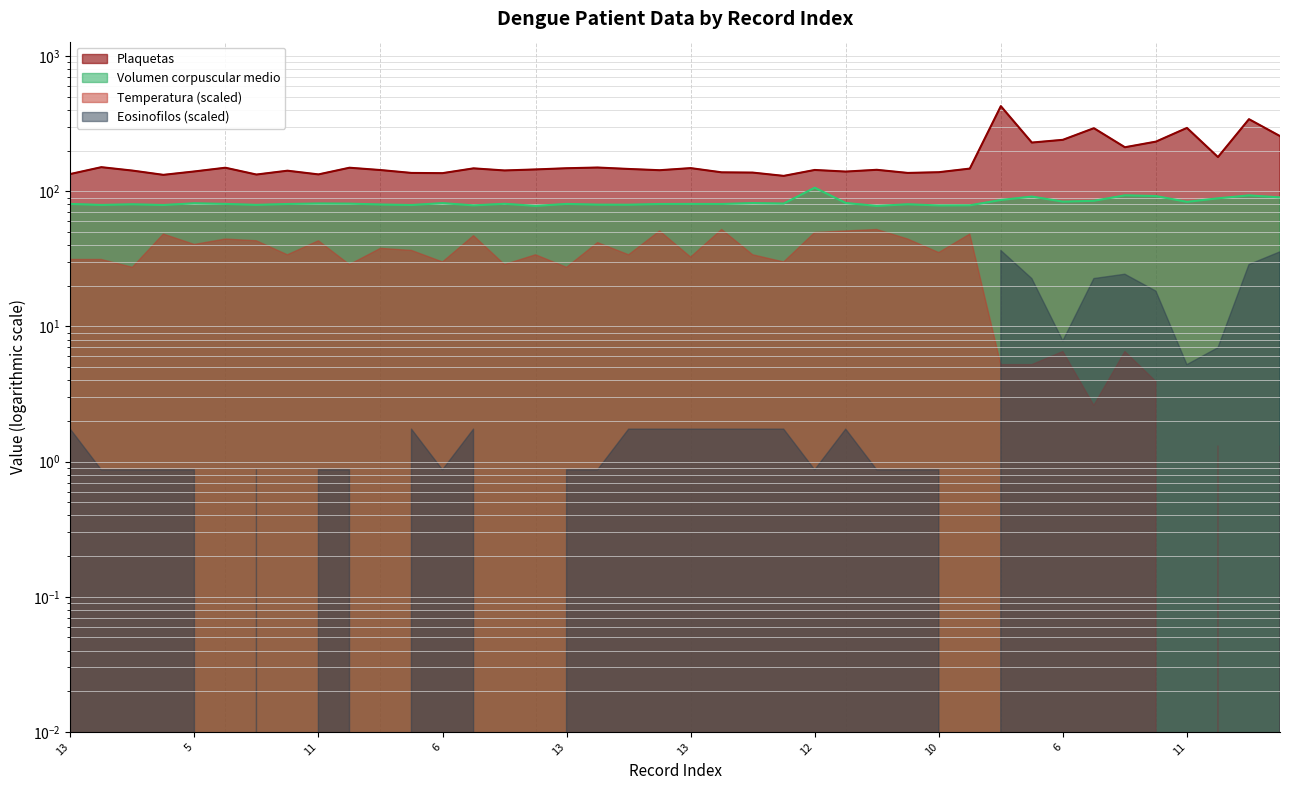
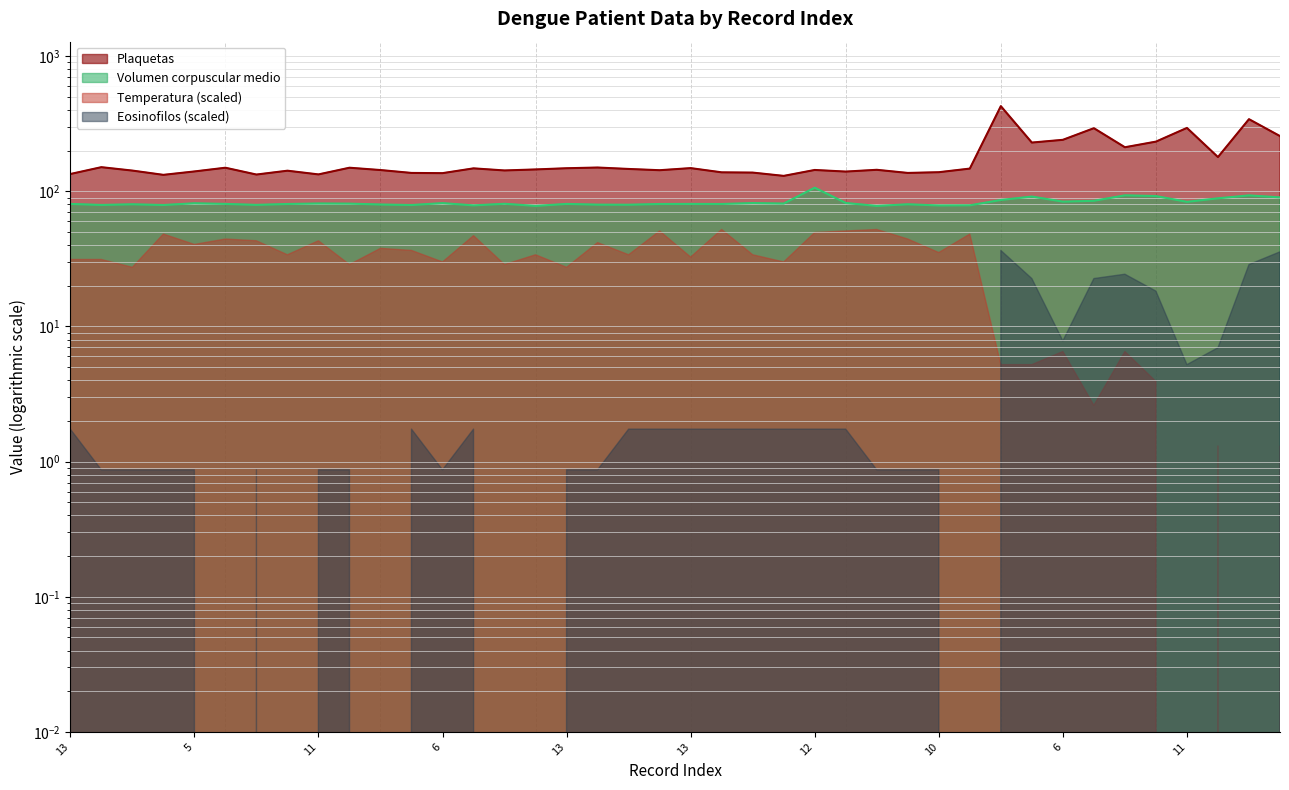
  {
    "Plaquetas": {
      "12": 140
    },
    "Volumen corpuscular medio": {
      "12": 110
    },
    "Temperatura (scaled)": {
      "12": 50
    },
    "Eosinofilos (scaled)": {
-     "12": 0.9
+     "12": 1.7
    }
  }
